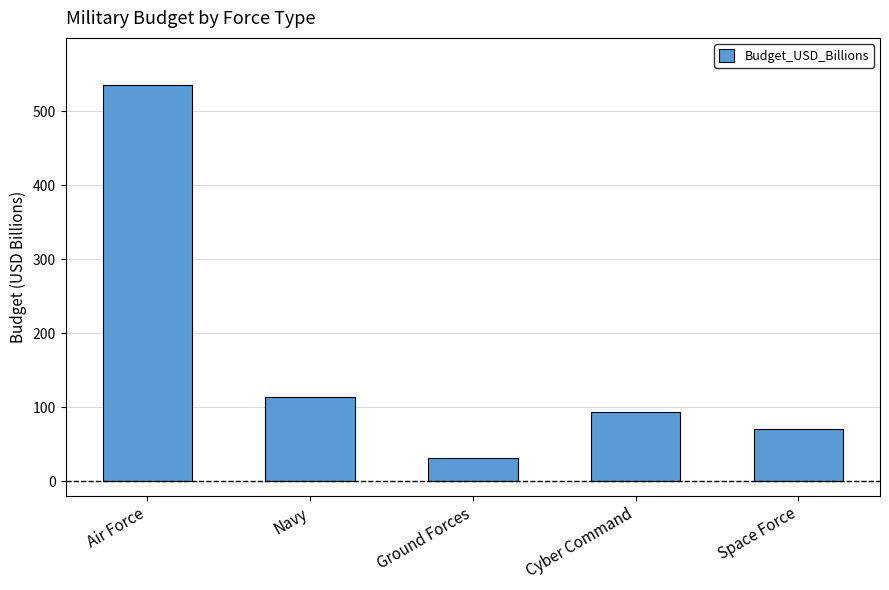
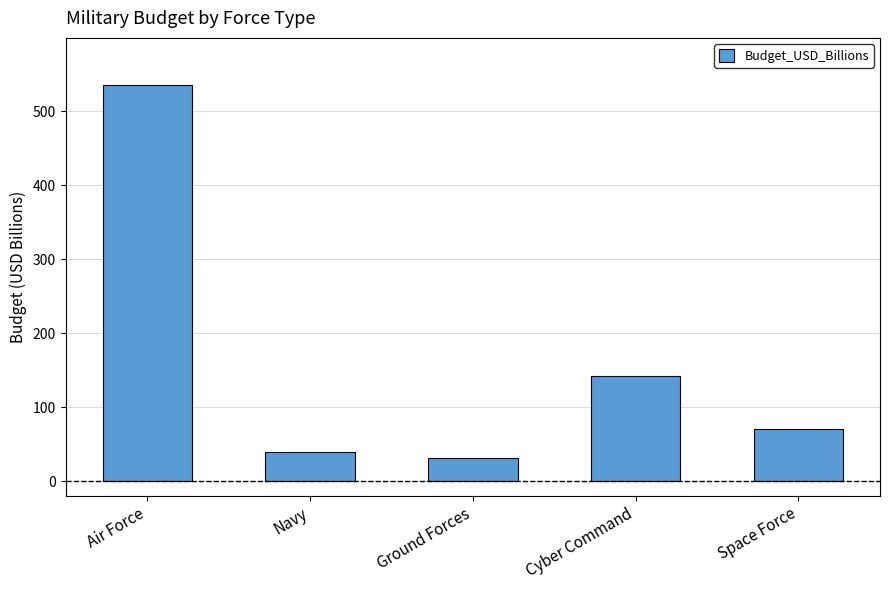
  {
    "Air Force": 530,
-   "Navy": 110,
+   "Navy": 40,
    "Ground Forces": 30,
-   "Cyber Command": 90,
+   "Cyber Command": 140,
    "Space Force": 70
  }
